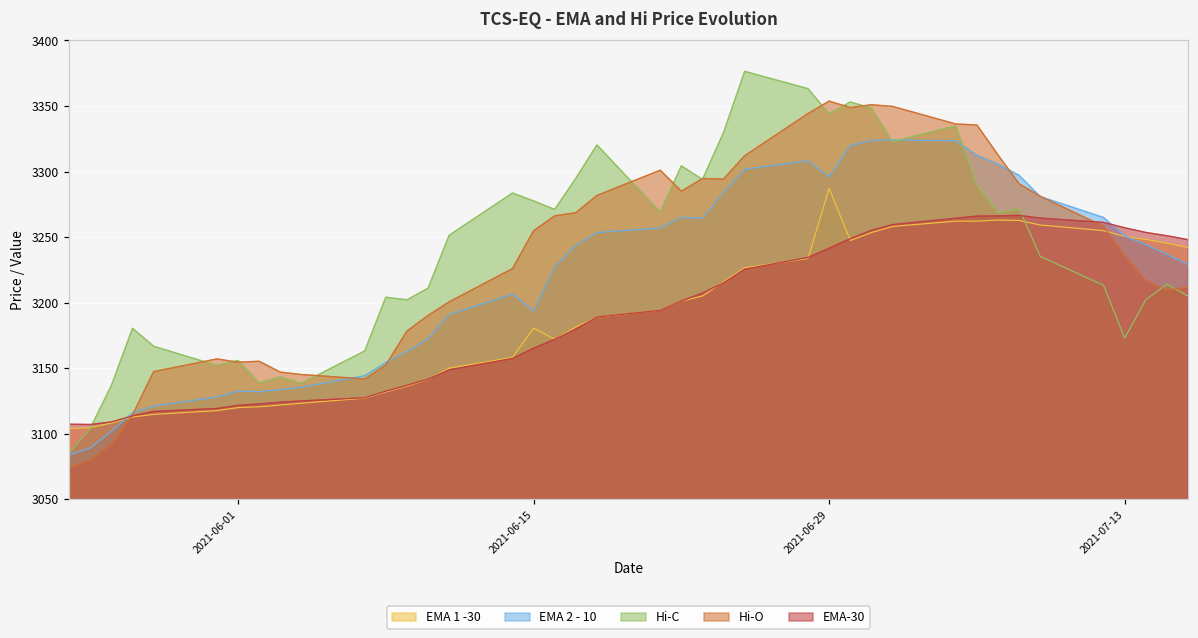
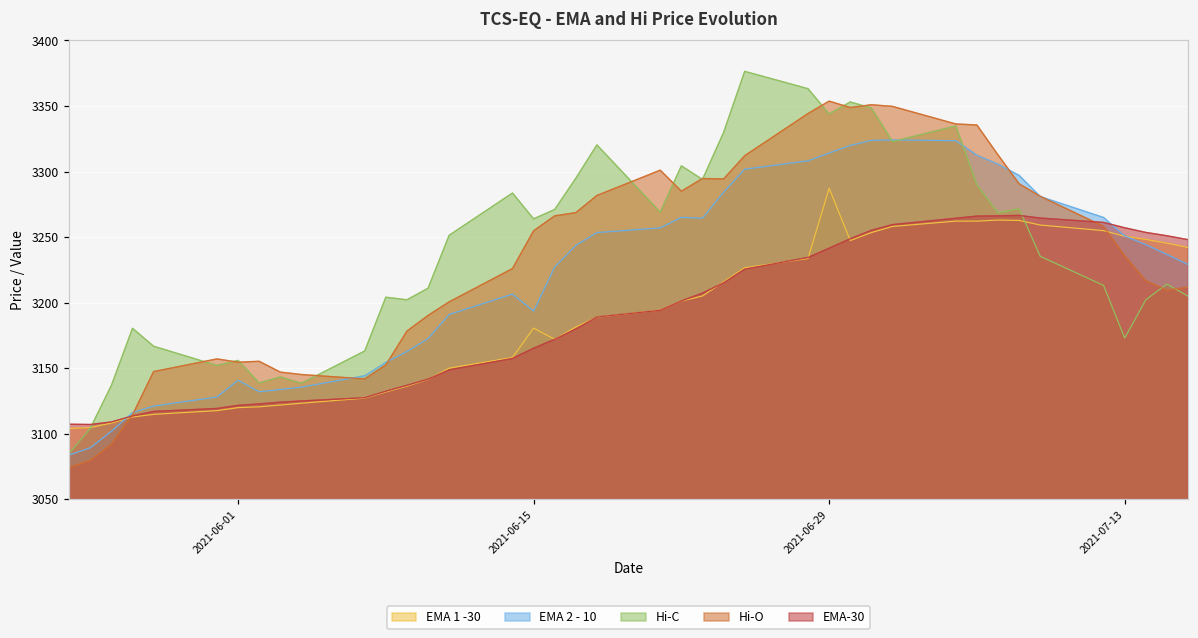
  {
    "EMA 1 -30": {
      "2021-06-15": 3181,
      "2021-06-29": 3287
    },
    "EMA 2 - 10": {
-     "2021-06-01": 3133,
+     "2021-06-01": 3141,
      "2021-06-15": 3194,
-     "2021-06-29": 3296
+     "2021-06-29": 3314
    },
    "Hi-C": {
-     "2021-06-15": 3278,
+     "2021-06-15": 3264,
      "2021-06-29": 3344,
      "2021-07-13": 3173
    }
  }
